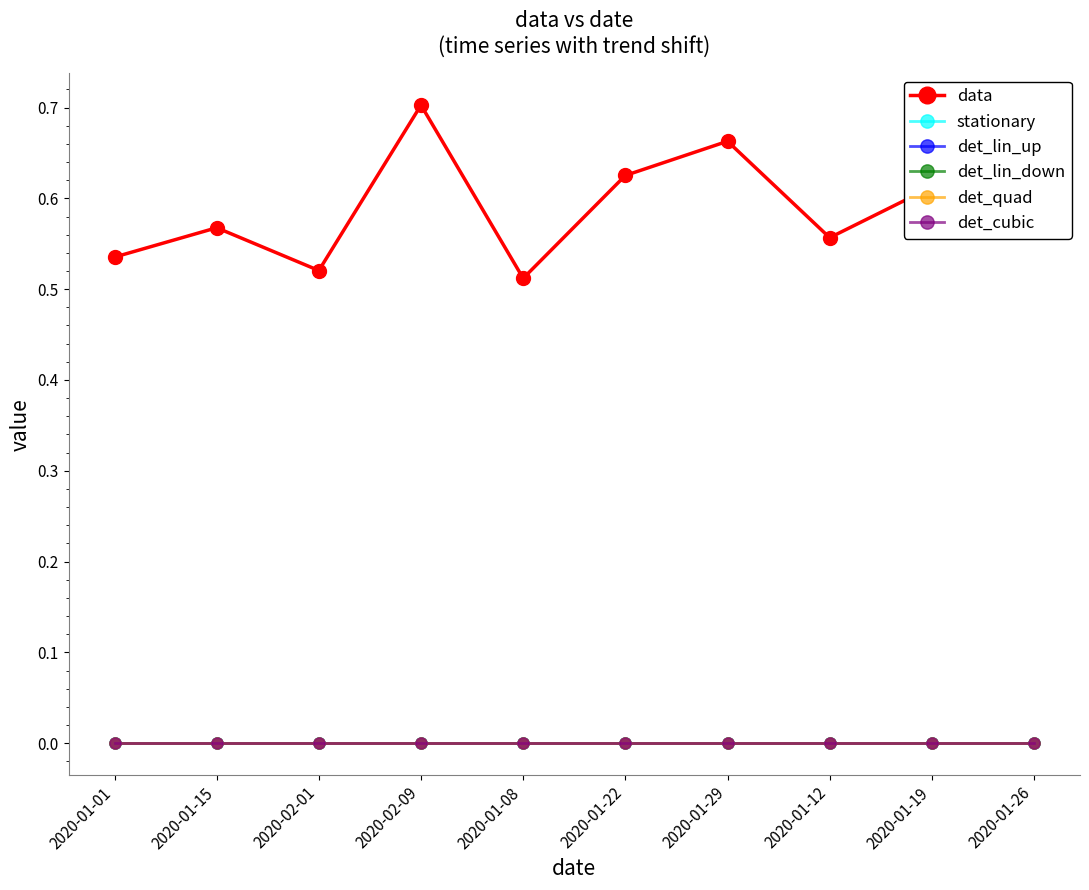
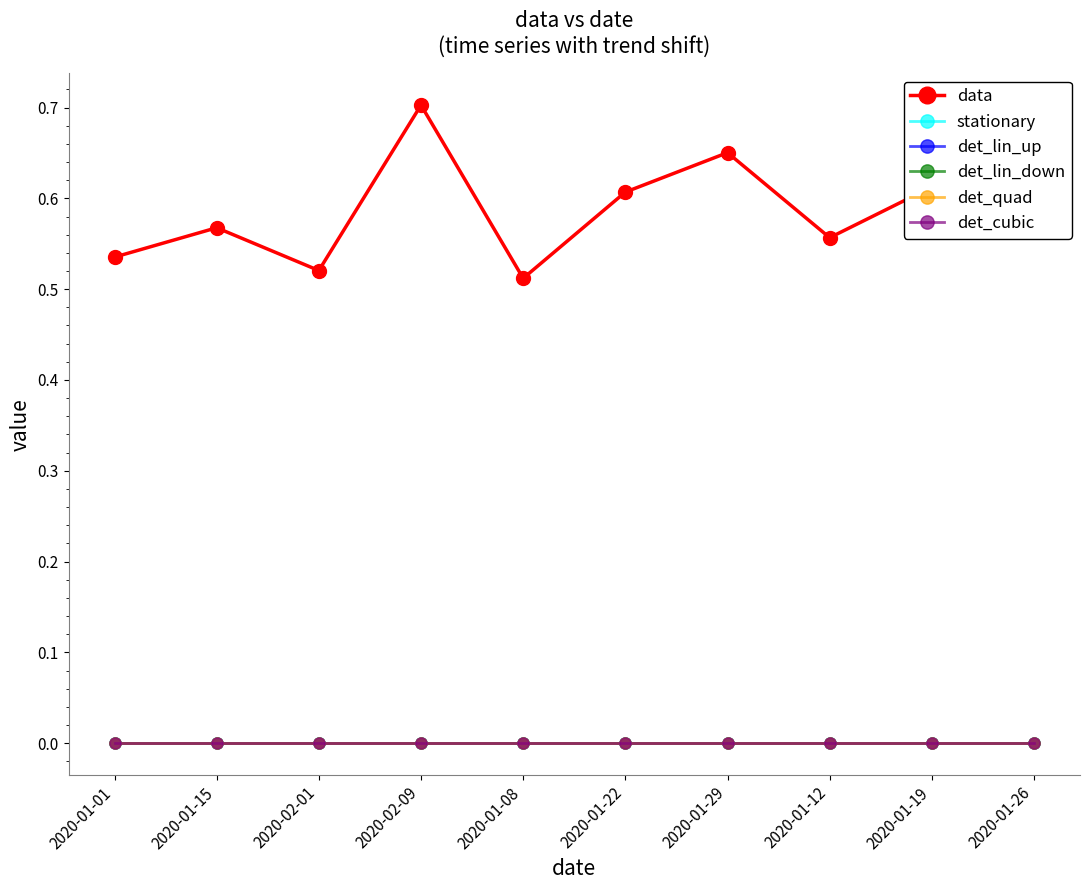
  {
    "data": {
      "2020-01-01": 0.54,
      "2020-01-15": 0.57,
      "2020-02-01": 0.52,
      "2020-02-09": 0.70,
      "2020-01-08": 0.51,
-     "2020-01-22": 0.63,
-     "2020-01-29": 0.66,
+     "2020-01-22": 0.61,
+     "2020-01-29": 0.65,
      "2020-01-12": 0.56
    },
    "det_cubic": {
      "2020-01-01": 0.00,
      "2020-01-15": 0.00,
      "2020-02-01": 0.00,
      "2020-02-09": 0.00,
      "2020-01-08": 0.00,
      "2020-01-22": 0.00,
      "2020-01-29": 0.00,
      "2020-01-12": 0.00,
      "2020-01-19": 0.00,
      "2020-01-26": 0.00
    }
  }
